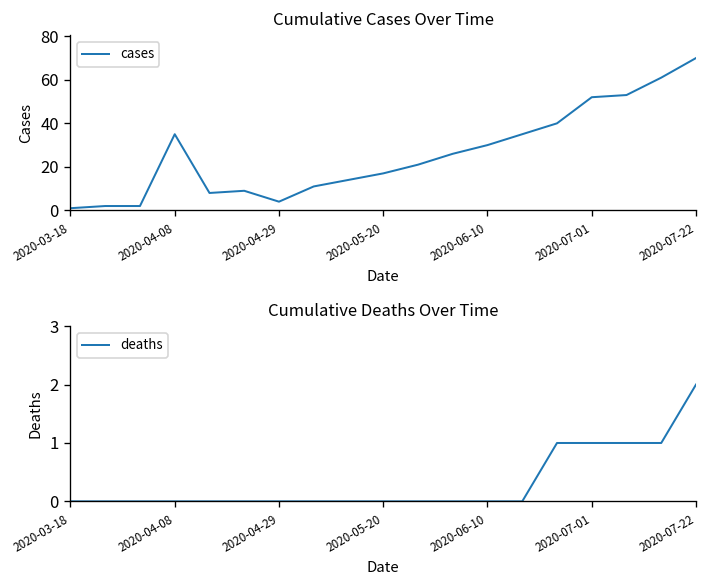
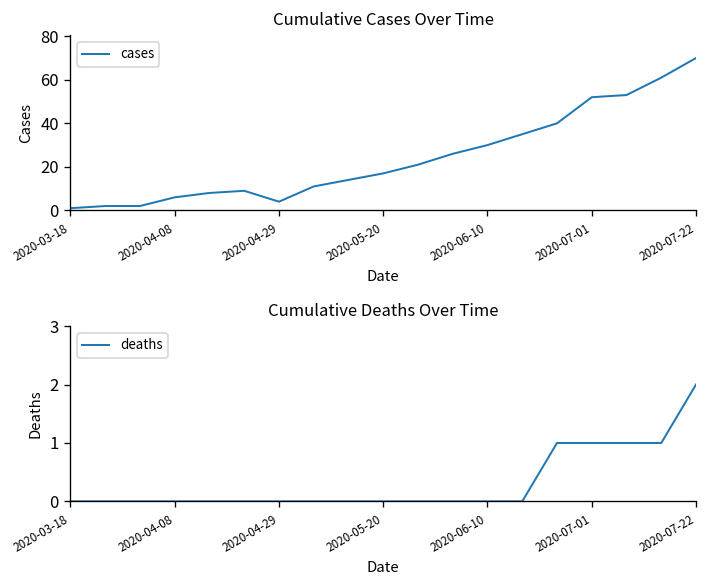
  {
    "Cumulative Cases Over Time": {
      "2020-03-18": 1,
-     "2020-04-08": 35,
+     "2020-04-08": 6,
      "2020-04-29": 4,
      "2020-05-20": 17,
      "2020-06-10": 30,
      "2020-07-01": 52,
      "2020-07-22": 70
    },
    "Cumulative Deaths Over Time": {
      "2020-03-18": 0.0,
      "2020-04-08": 0.0,
      "2020-04-29": 0.0,
      "2020-05-20": 0.0,
      "2020-06-10": 0.0,
      "2020-07-01": 1.0,
      "2020-07-22": 2.0
    }
  }
